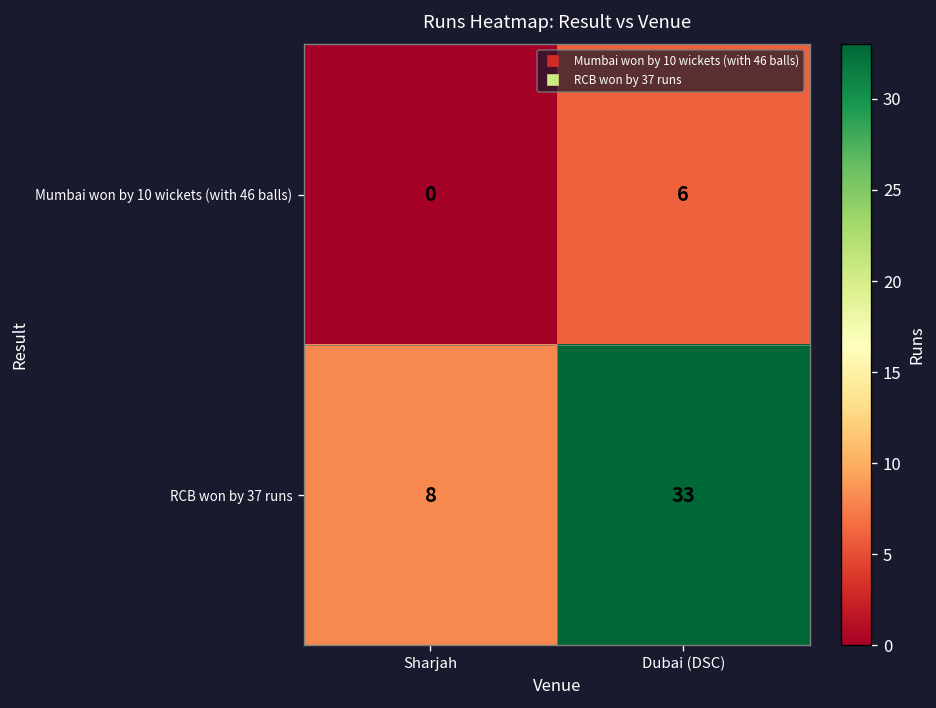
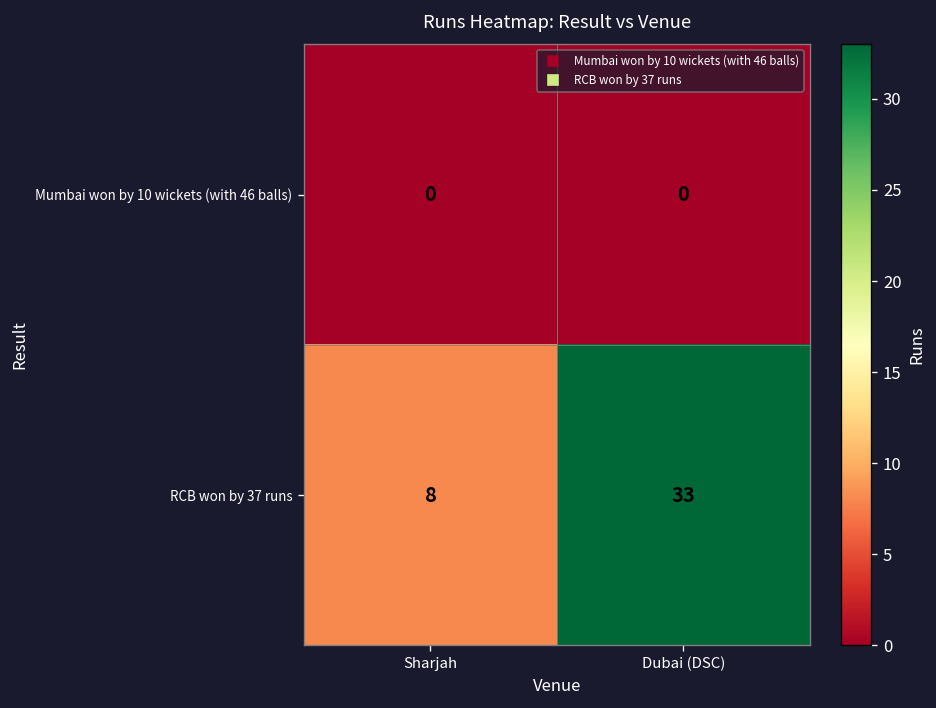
  {
    "Mumbai won by 10 wickets (with 46 balls)": {
      "Sharjah": 0,
-     "Dubai (DSC)": 6
+     "Dubai (DSC)": 0
    },
    "RCB won by 37 runs": {
      "Sharjah": 8,
      "Dubai (DSC)": 33
    }
  }
